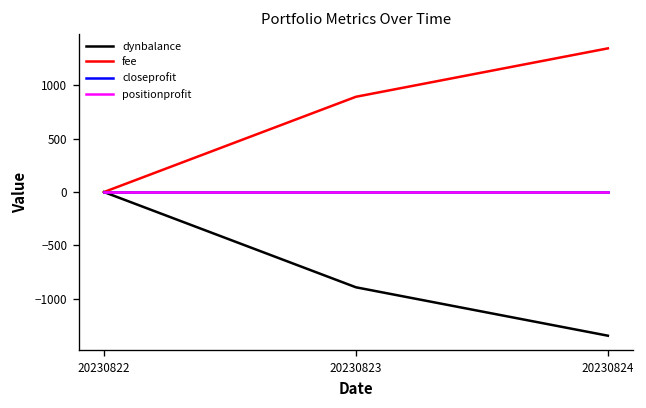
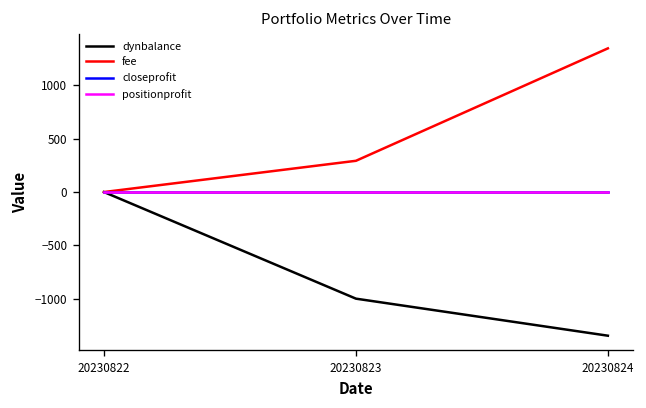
  {
    "dynbalance": {
-     "20230823": -900,
+     "20230823": -1000,
      "20230824": -1300
    },
    "fee": {
-     "20230823": 900,
+     "20230823": 300,
      "20230824": 1300
    },
    "positionprofit": {
      "20230823": 0,
      "20230824": 0
    }
  }
